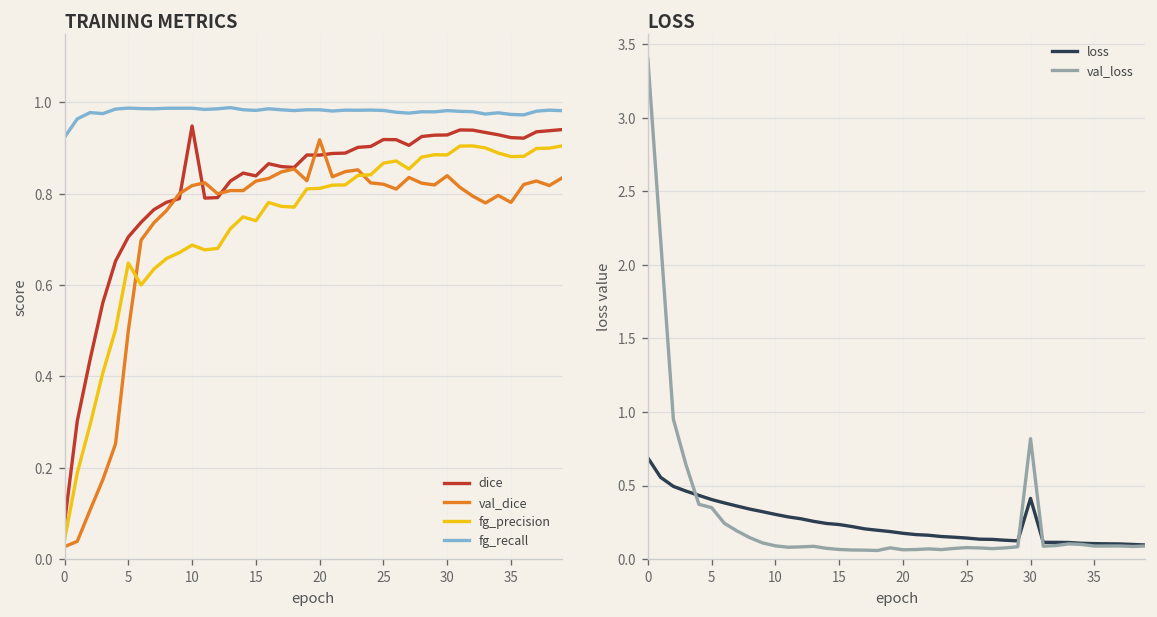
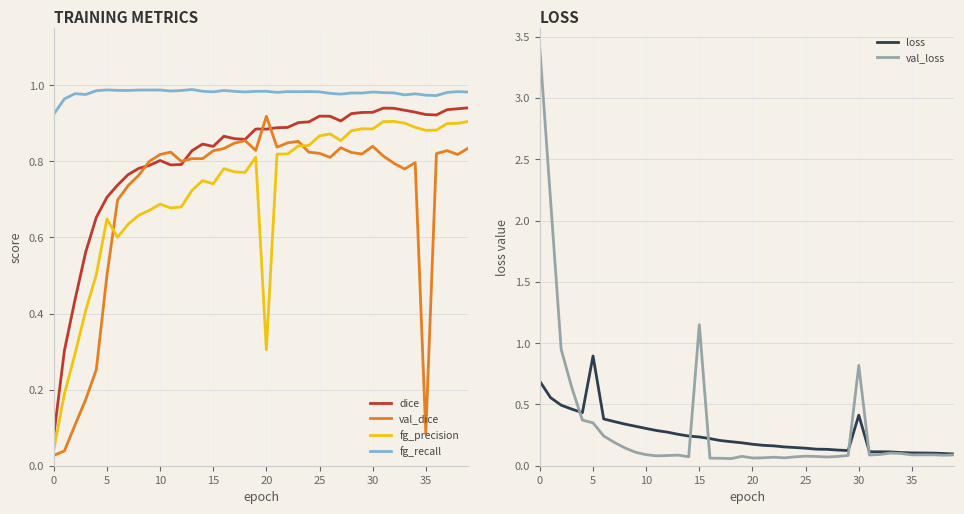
  {
    "TRAINING METRICS": {
      "dice": {
        "0": 0.08,
        "5": 0.71,
-       "10": 0.95,
+       "10": 0.80,
        "15": 0.84,
        "20": 0.88,
        "25": 0.92,
        "30": 0.93,
        "35": 0.92
      },
      "val_dice": {
        "0": 0.03,
        "5": 0.50,
        "10": 0.82,
        "15": 0.83,
        "20": 0.92,
        "25": 0.82,
        "30": 0.84,
-       "35": 0.78
+       "35": 0.08
      },
      "fg_precision": {
        "0": 0.04,
        "5": 0.65,
        "10": 0.69,
        "15": 0.74,
-       "20": 0.81,
+       "20": 0.30,
        "25": 0.87,
        "30": 0.89,
        "35": 0.88
      },
      "fg_recall": {
        "0": 0.92,
        "5": 0.99,
        "10": 0.99,
        "15": 0.98,
        "20": 0.98,
        "25": 0.98,
        "30": 0.98,
        "35": 0.97
      }
    },
    "LOSS": {
      "loss": {
        "0": 0.69,
-       "5": 0.40,
+       "5": 0.90,
        "10": 0.30,
        "15": 0.23,
        "20": 0.18,
        "25": 0.14,
        "30": 0.41
      },
      "val_loss": {
        "0": 3.40,
        "5": 0.35,
        "10": 0.09,
-       "15": 0.07,
+       "15": 1.15,
        "20": 0.06,
        "25": 0.08,
        "30": 0.82
      }
    }
  }
